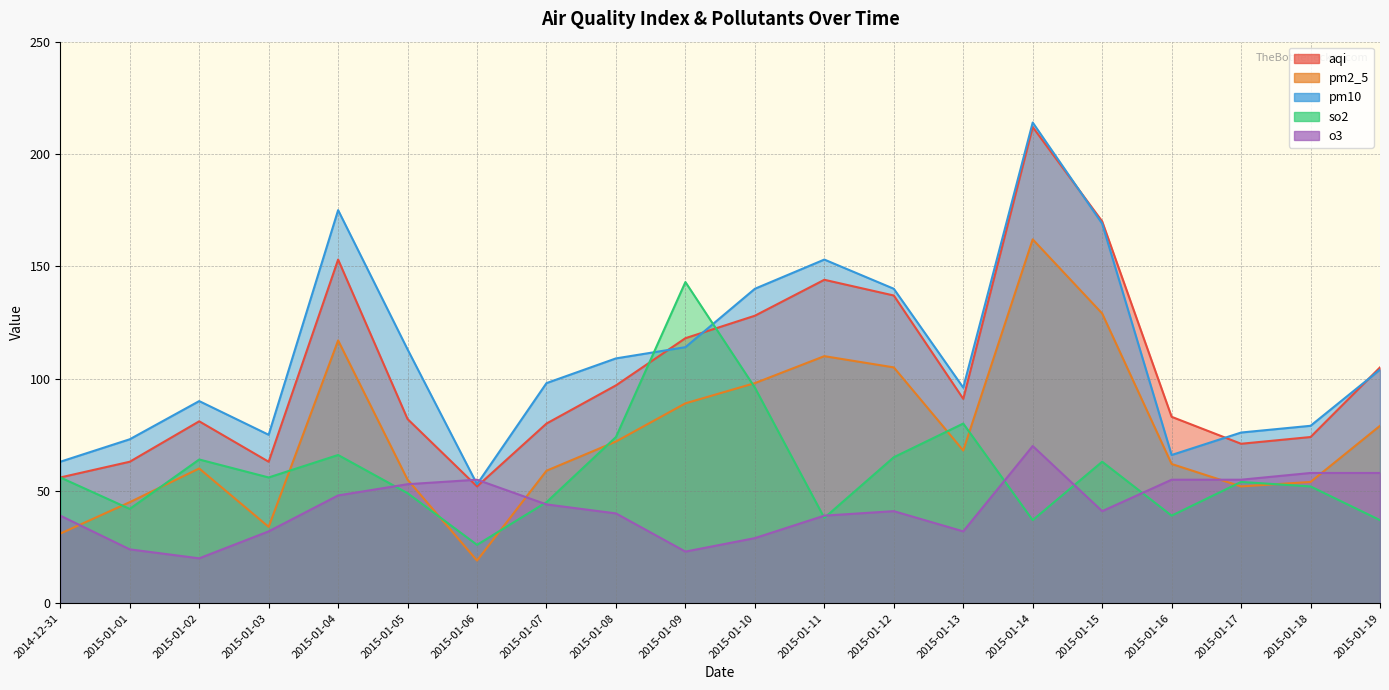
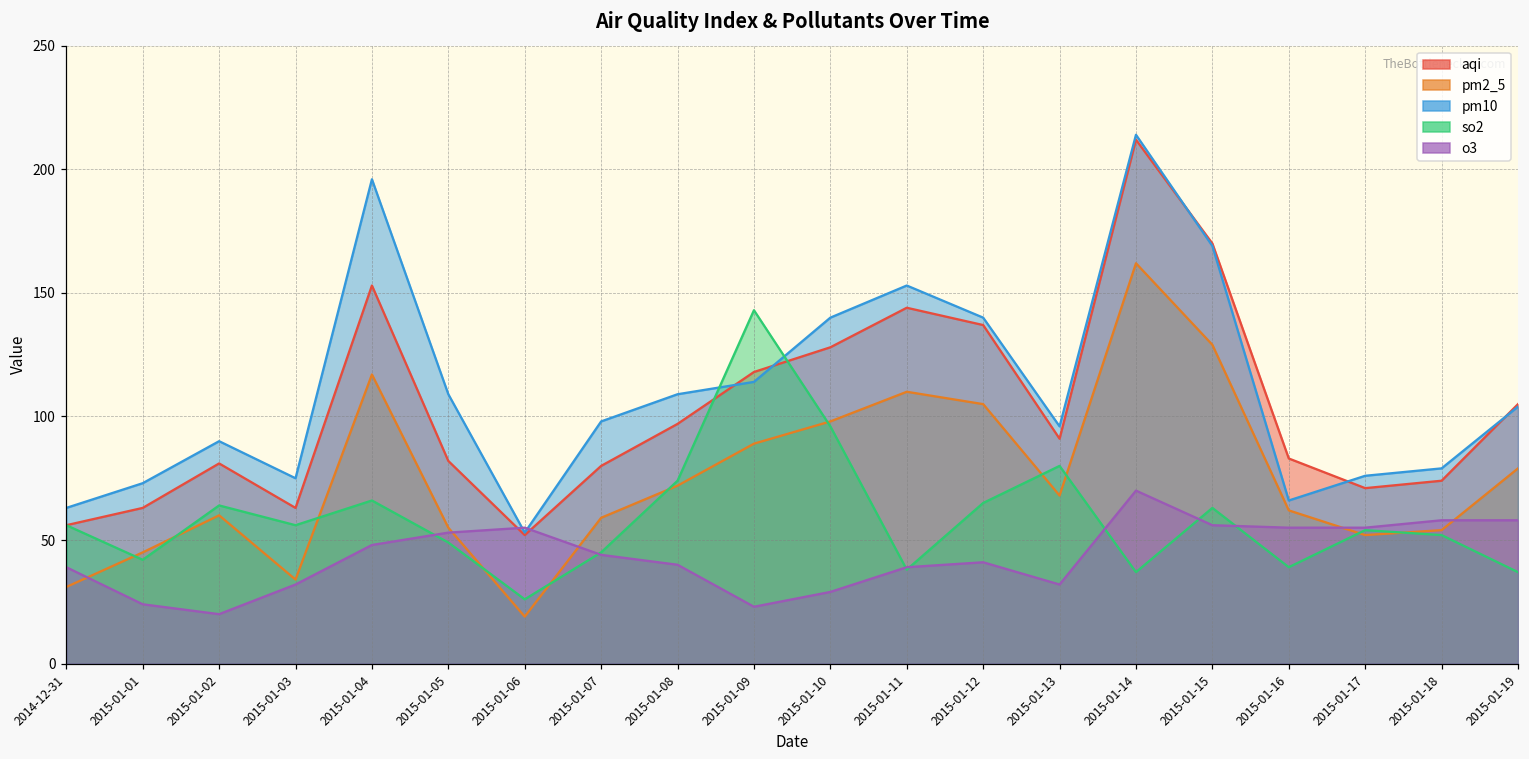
  {
    "pm10": {
      "2014-12-31": 63,
      "2015-01-01": 73,
      "2015-01-02": 90,
      "2015-01-03": 75,
-     "2015-01-04": 175,
-     "2015-01-05": 113,
+     "2015-01-04": 196,
+     "2015-01-05": 109,
      "2015-01-07": 98,
      "2015-01-08": 109,
      "2015-01-09": 114,
      "2015-01-10": 140,
      "2015-01-11": 153,
      "2015-01-12": 140,
      "2015-01-13": 96,
      "2015-01-14": 214,
      "2015-01-16": 66,
      "2015-01-17": 76,
      "2015-01-18": 79
    },
    "so2": {
      "2015-01-01": 42,
      "2015-01-02": 64,
      "2015-01-03": 56,
      "2015-01-04": 66,
      "2015-01-05": 49,
      "2015-01-06": 26,
      "2015-01-08": 74,
      "2015-01-09": 143,
      "2015-01-10": 96,
      "2015-01-12": 65,
      "2015-01-13": 80,
      "2015-01-14": 37,
      "2015-01-15": 63,
      "2015-01-16": 39,
      "2015-01-18": 52,
      "2015-01-19": 37
    },
    "o3": {
      "2014-12-31": 39,
      "2015-01-01": 24,
      "2015-01-02": 20,
      "2015-01-03": 32,
      "2015-01-04": 48,
      "2015-01-05": 53,
      "2015-01-06": 55,
      "2015-01-08": 40,
      "2015-01-09": 23,
      "2015-01-10": 29,
      "2015-01-12": 41,
      "2015-01-13": 32,
      "2015-01-14": 70,
-     "2015-01-15": 41,
+     "2015-01-15": 56,
      "2015-01-16": 55,
      "2015-01-18": 58,
      "2015-01-19": 58
    }
  }
